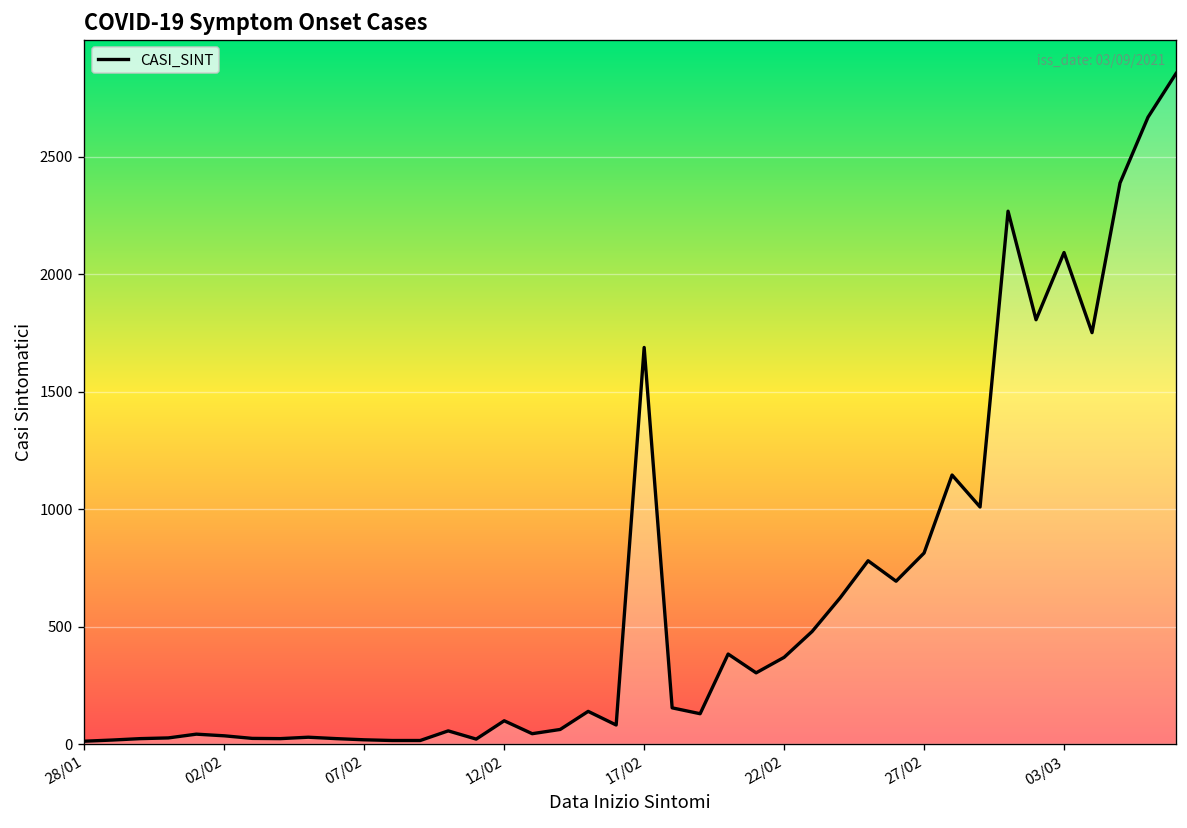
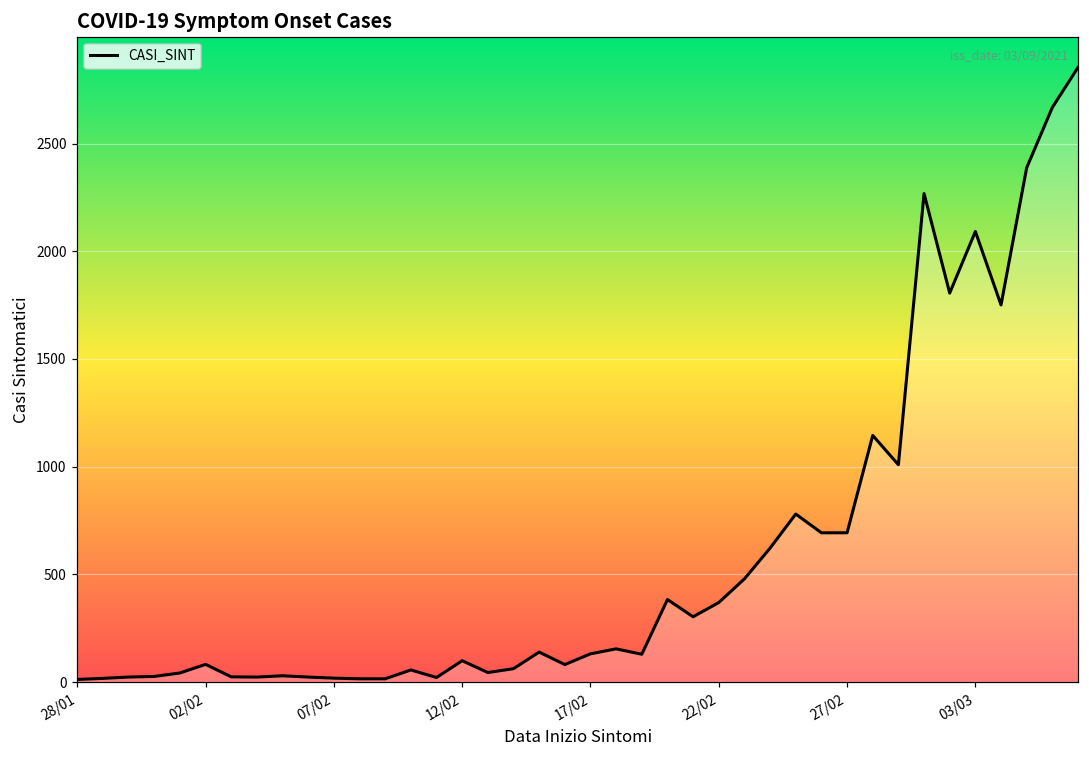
  {
    "28/01": 10,
-   "02/02": 40,
+   "02/02": 80,
    "07/02": 20,
    "12/02": 100,
-   "17/02": 1690,
+   "17/02": 130,
    "22/02": 370,
-   "27/02": 810,
+   "27/02": 690,
    "03/03": 2090
  }
